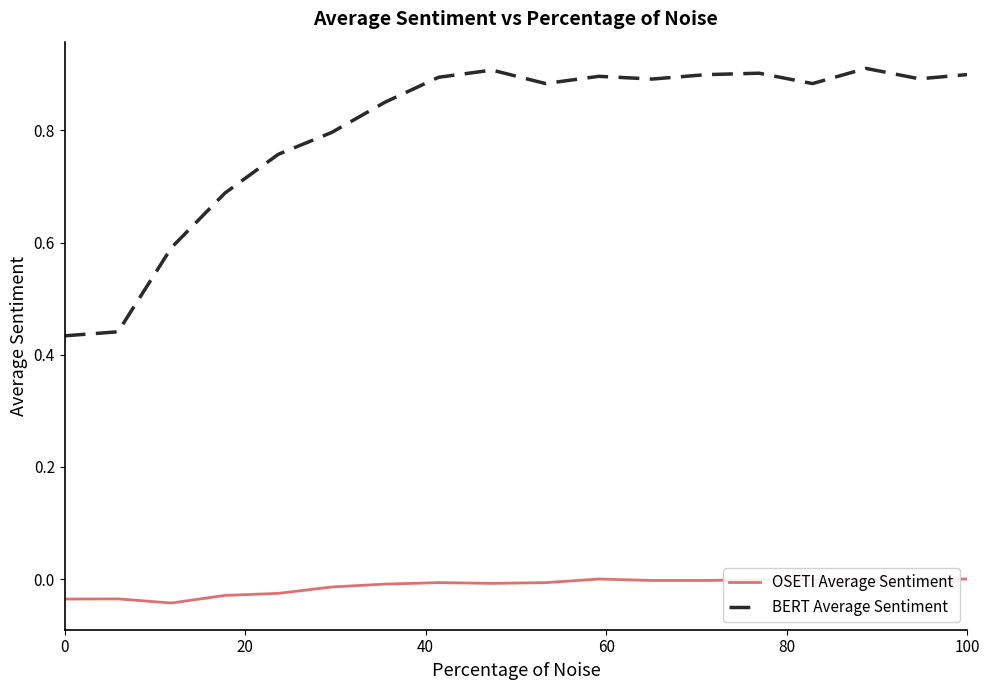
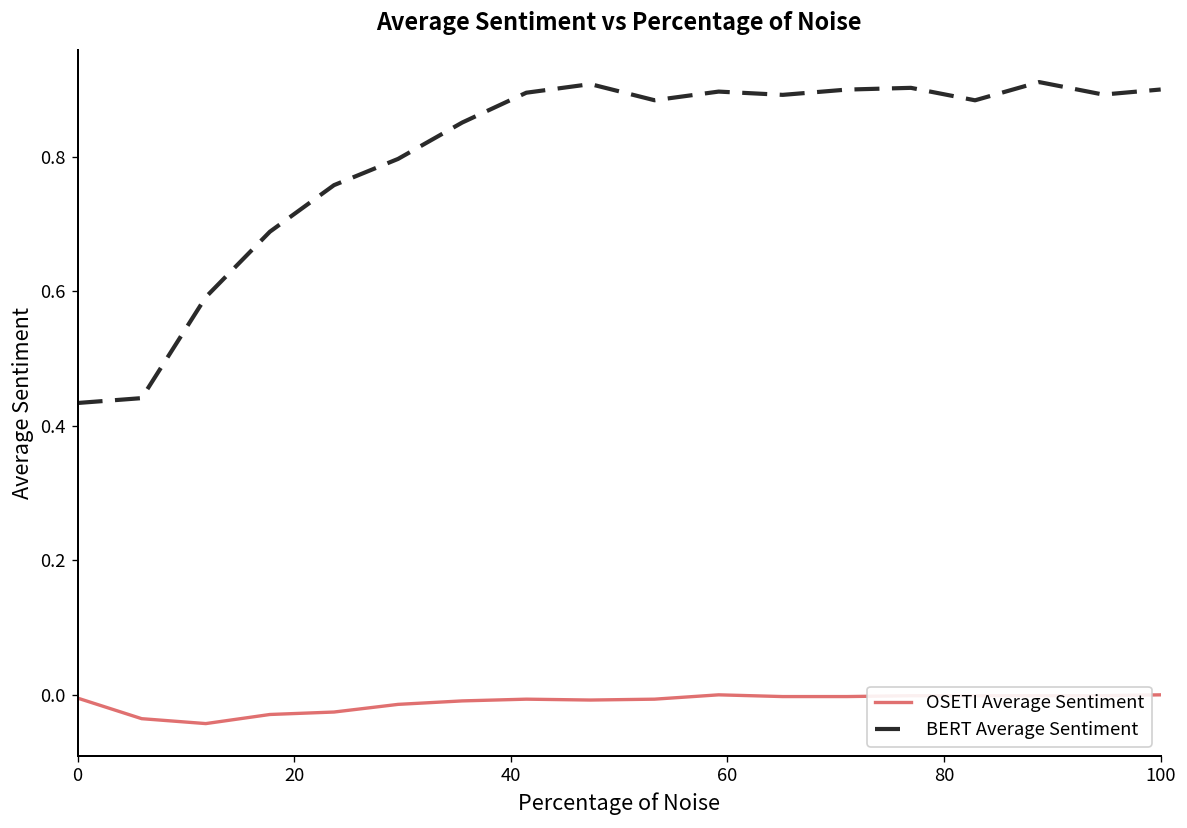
  {
    "OSETI Average Sentiment": {
-     "0": -0.04,
+     "0": 0.00,
      "100": 0.00
    },
    "BERT Average Sentiment": {
      "0": 0.43,
      "100": 0.90
    }
  }
